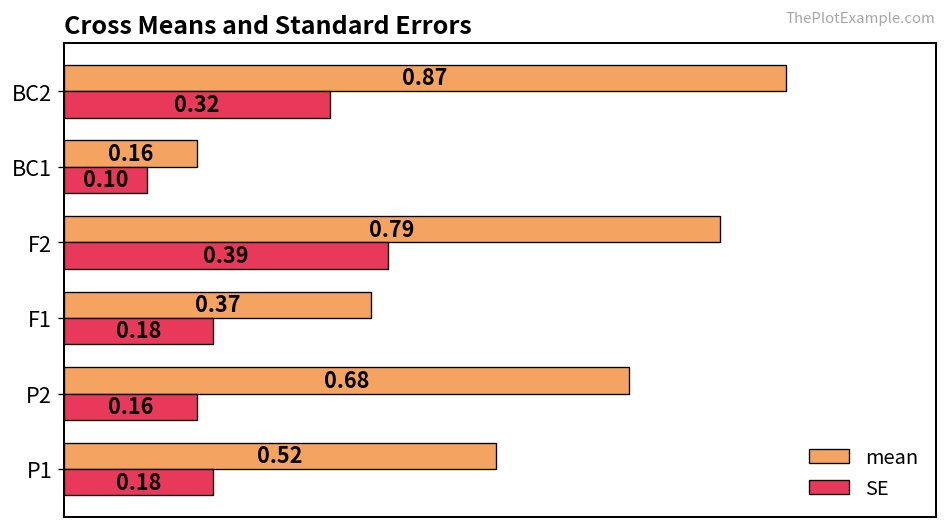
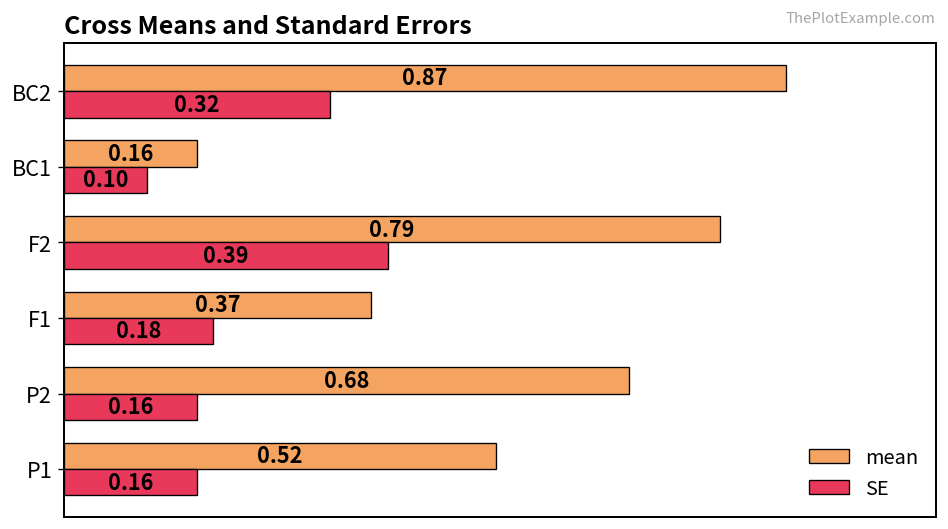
  {
    "mean": {
      "BC2": 0.87,
      "BC1": 0.16,
      "F2": 0.79,
      "F1": 0.37,
      "P2": 0.68,
      "P1": 0.52
    },
    "SE": {
      "BC2": 0.32,
      "BC1": 0.10,
      "F2": 0.39,
      "F1": 0.18,
      "P2": 0.16,
-     "P1": 0.18
+     "P1": 0.16
    }
  }
